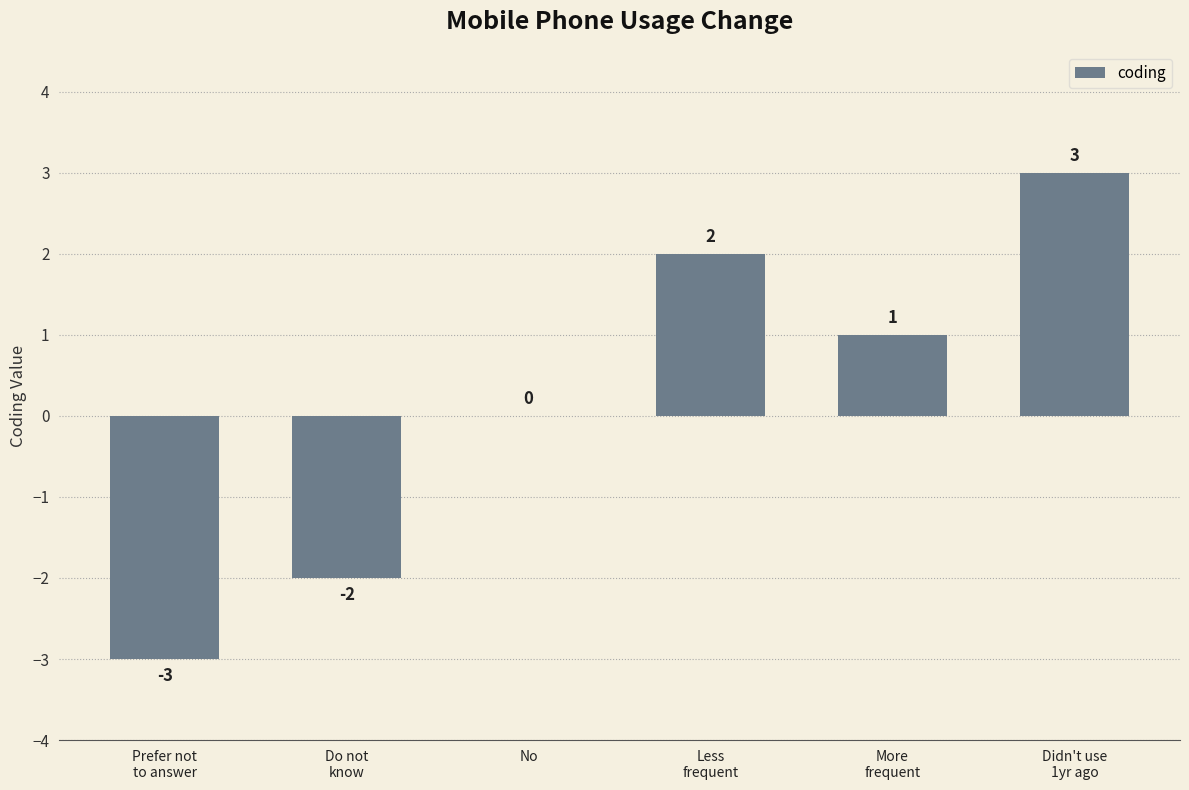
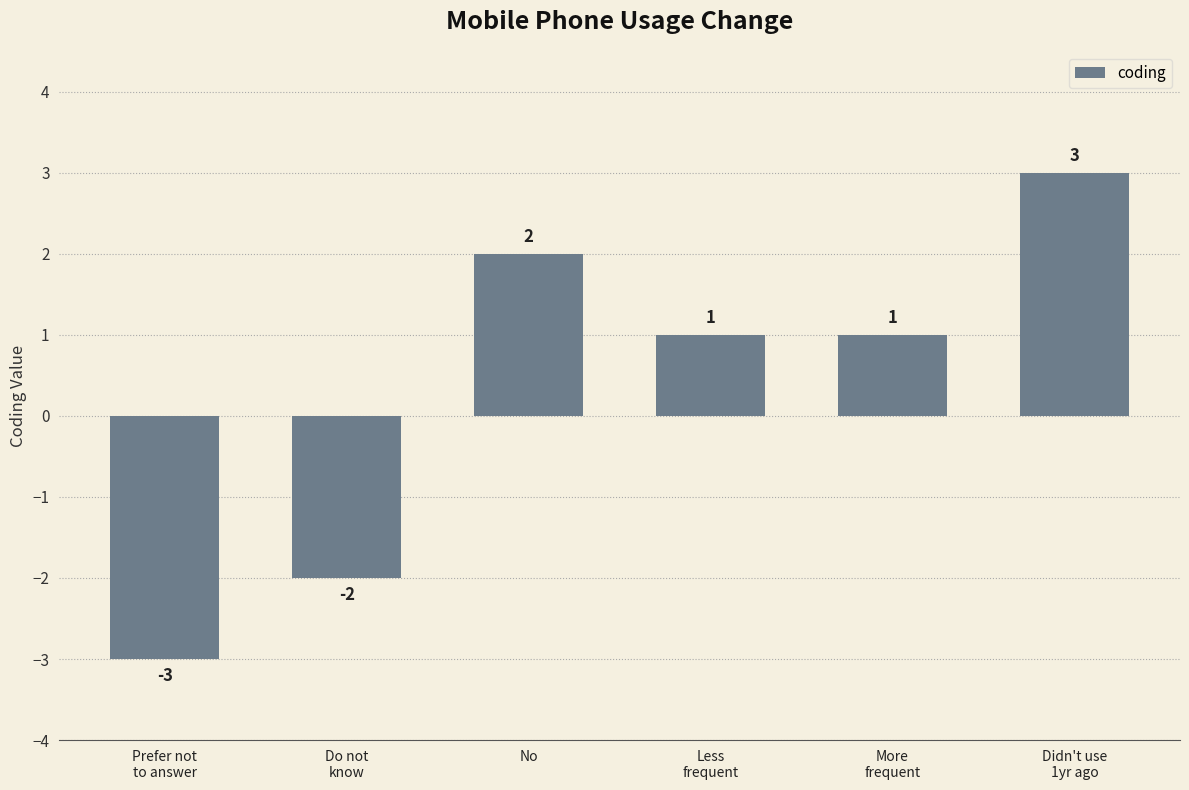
  {
    "Prefer not to answer": -3,
    "Do not know": -2,
-   "No": 0,
-   "Less frequent": 2,
+   "No": 2,
+   "Less frequent": 1,
    "More frequent": 1,
    "Didn't use 1yr ago": 3
  }
